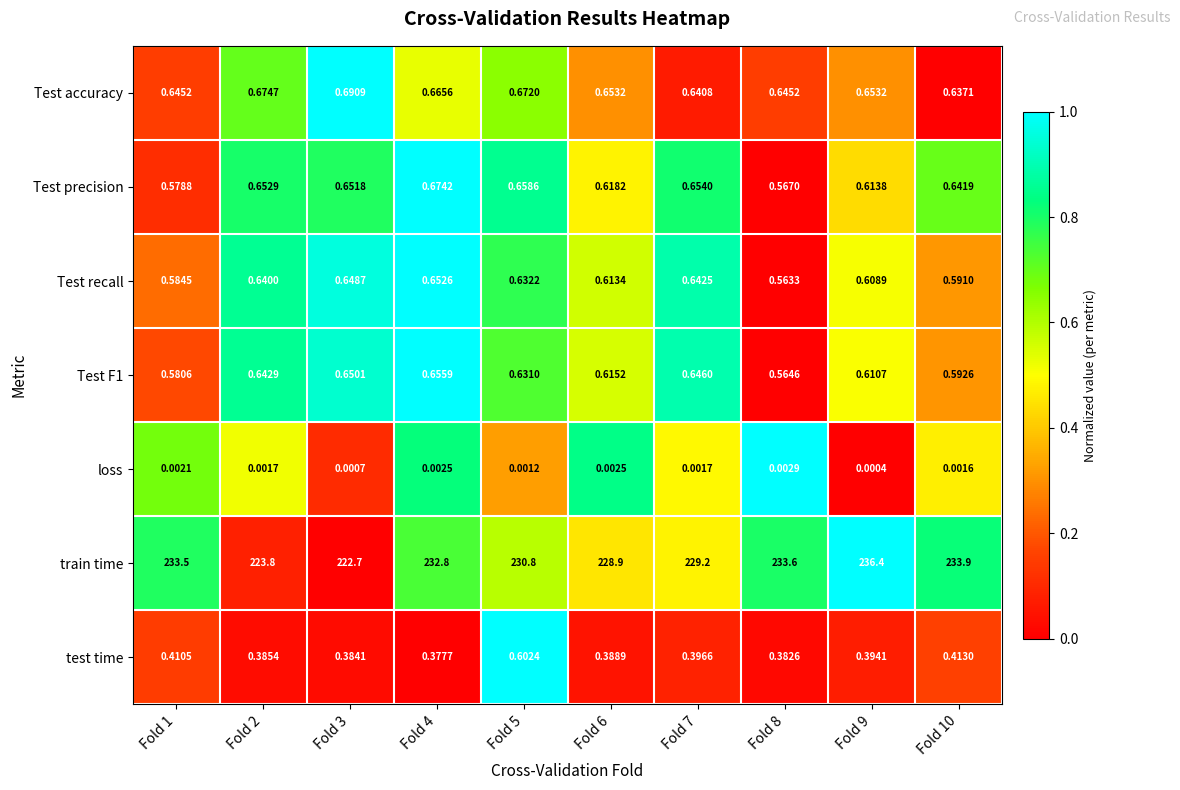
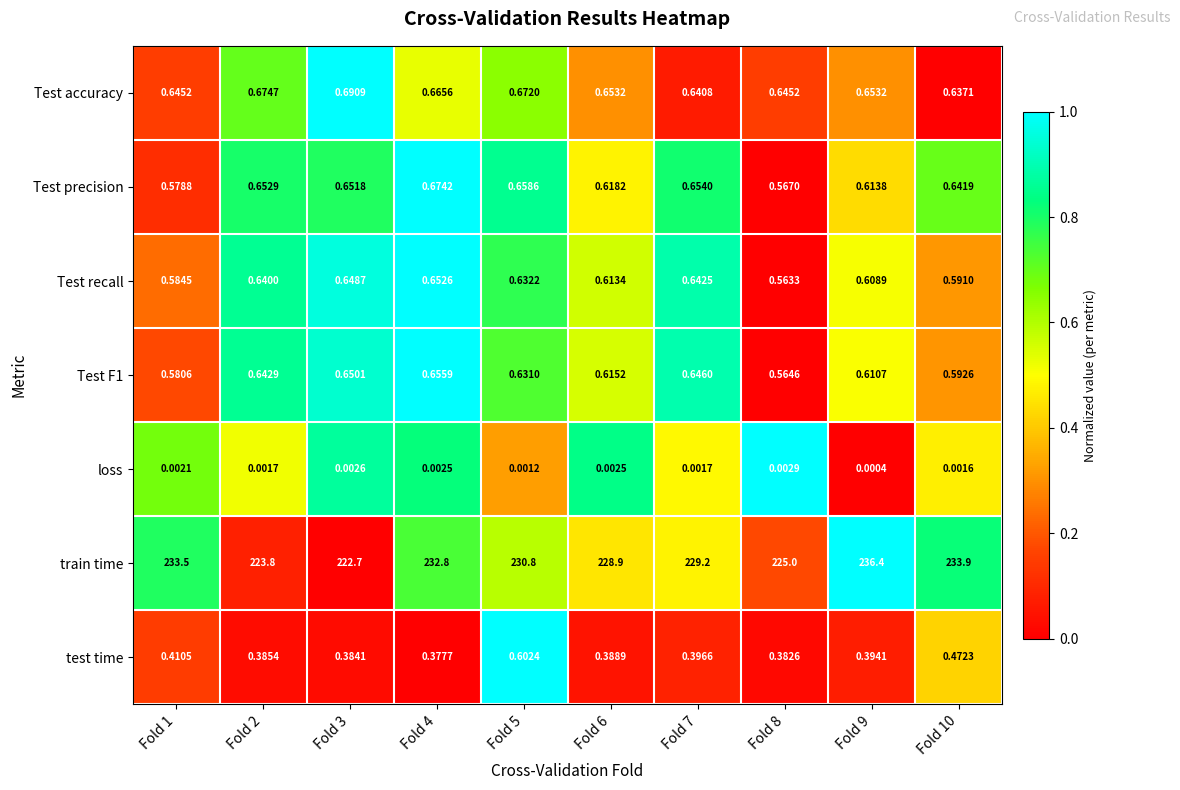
  {
    "Test accuracy": {
      "Fold 1": 0.6452,
      "Fold 2": 0.6747,
      "Fold 3": 0.6909,
      "Fold 4": 0.6656,
      "Fold 5": 0.6720,
      "Fold 6": 0.6532,
      "Fold 7": 0.6408,
      "Fold 8": 0.6452,
      "Fold 9": 0.6532,
      "Fold 10": 0.6371
    },
    "Test precision": {
      "Fold 1": 0.5788,
      "Fold 2": 0.6529,
      "Fold 3": 0.6518,
      "Fold 4": 0.6742,
      "Fold 5": 0.6586,
      "Fold 6": 0.6182,
      "Fold 7": 0.6540,
      "Fold 8": 0.5670,
      "Fold 9": 0.6138,
      "Fold 10": 0.6419
    },
    "Test recall": {
      "Fold 1": 0.5845,
      "Fold 2": 0.6400,
      "Fold 3": 0.6487,
      "Fold 4": 0.6526,
      "Fold 5": 0.6322,
      "Fold 6": 0.6134,
      "Fold 7": 0.6425,
      "Fold 8": 0.5633,
      "Fold 9": 0.6089,
      "Fold 10": 0.5910
    },
    "Test F1": {
      "Fold 1": 0.5806,
      "Fold 2": 0.6429,
      "Fold 3": 0.6501,
      "Fold 4": 0.6559,
      "Fold 5": 0.6310,
      "Fold 6": 0.6152,
      "Fold 7": 0.6460,
      "Fold 8": 0.5646,
      "Fold 9": 0.6107,
      "Fold 10": 0.5926
    },
    "loss": {
      "Fold 1": 0.0021,
      "Fold 2": 0.0017,
-     "Fold 3": 0.0007,
+     "Fold 3": 0.0026,
      "Fold 4": 0.0025,
      "Fold 5": 0.0012,
      "Fold 6": 0.0025,
      "Fold 7": 0.0017,
      "Fold 8": 0.0029,
      "Fold 9": 0.0004,
      "Fold 10": 0.0016
    },
    "train time": {
      "Fold 1": 233.5,
      "Fold 2": 223.8,
      "Fold 3": 222.7,
      "Fold 4": 232.8,
      "Fold 5": 230.8,
      "Fold 6": 228.9,
      "Fold 7": 229.2,
-     "Fold 8": 233.6,
+     "Fold 8": 225.0,
      "Fold 9": 236.4,
      "Fold 10": 233.9
    },
    "test time": {
      "Fold 1": 0.4105,
      "Fold 2": 0.3854,
      "Fold 3": 0.3841,
      "Fold 4": 0.3777,
      "Fold 5": 0.6024,
      "Fold 6": 0.3889,
      "Fold 7": 0.3966,
      "Fold 8": 0.3826,
      "Fold 9": 0.3941,
-     "Fold 10": 0.4130
+     "Fold 10": 0.4723
    }
  }
